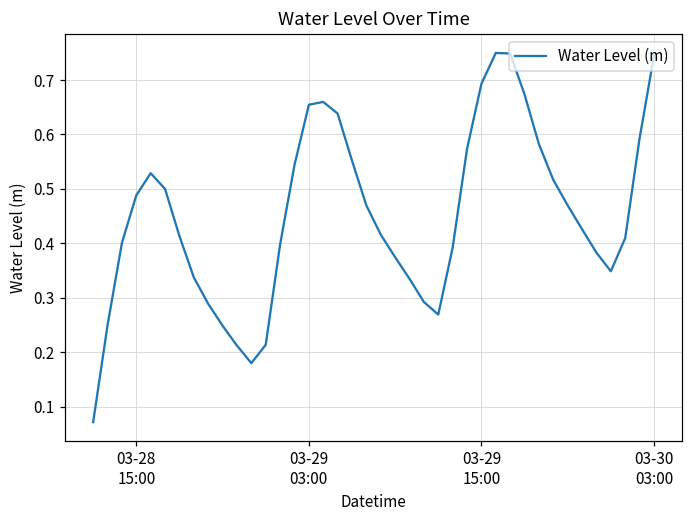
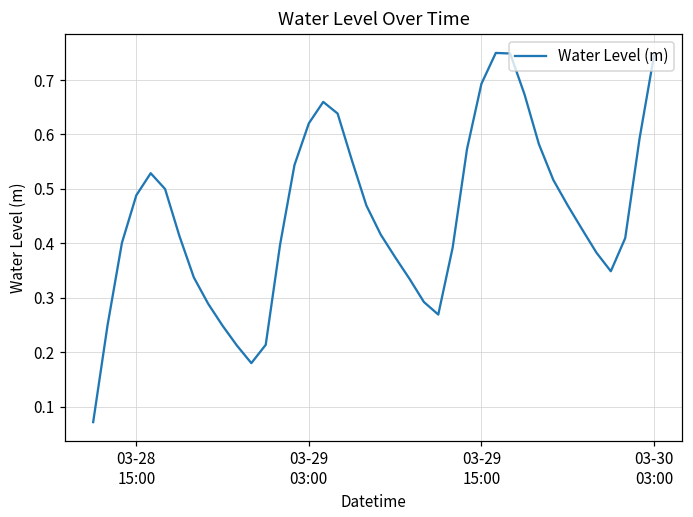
  {
    "03-28 15:00": 0.49,
-   "03-29 03:00": 0.65,
+   "03-29 03:00": 0.62,
    "03-29 15:00": 0.69
  }
